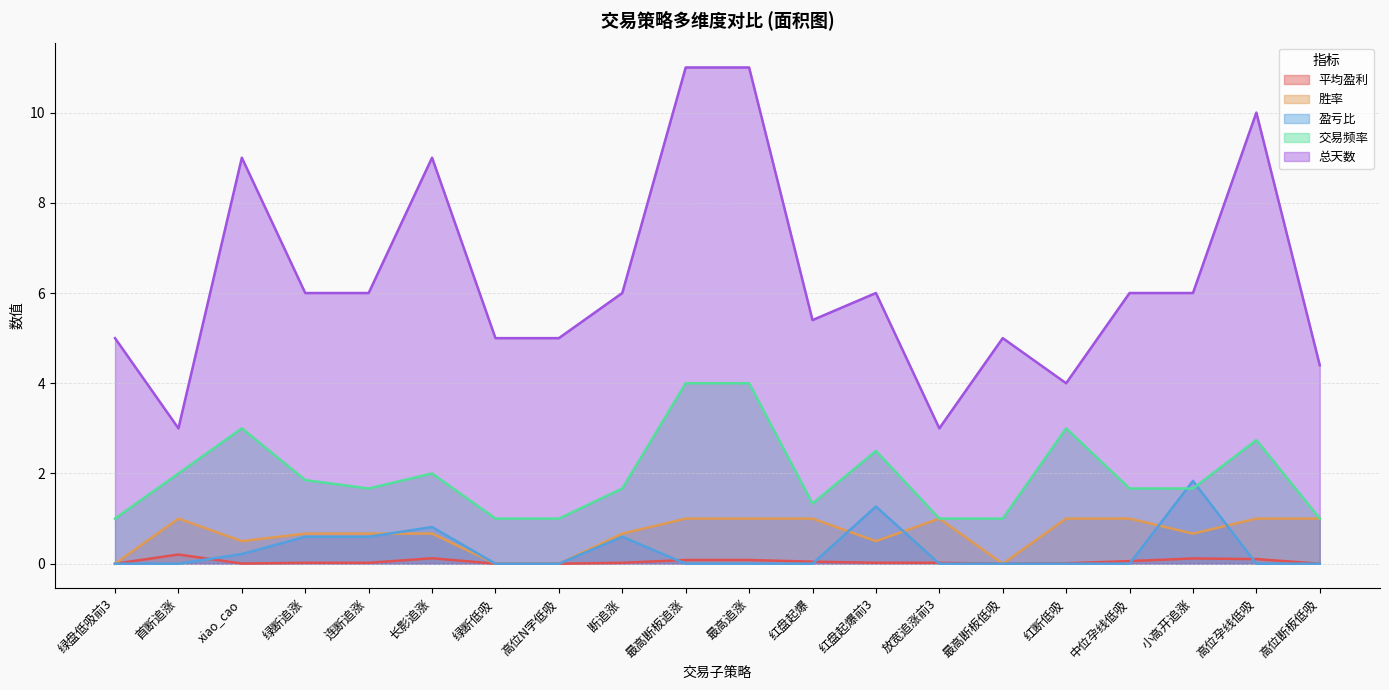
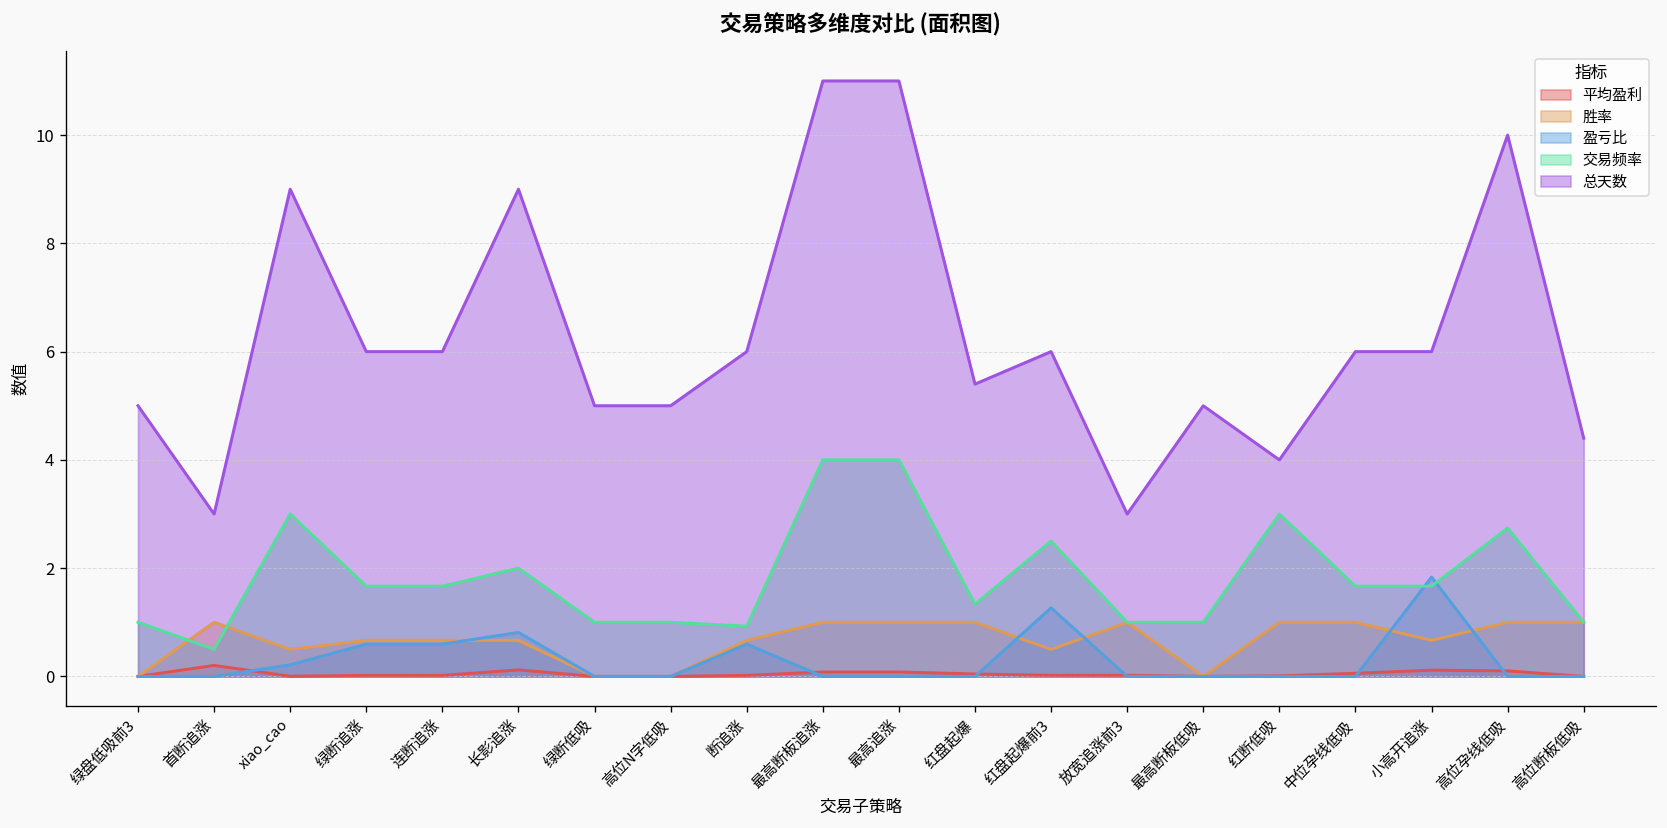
  {
    "盈亏比": {
      "首断追涨": 0.0,
      "xiao_cao": 0.2,
      "绿断追涨": 0.6,
      "连断追涨": 0.6,
      "长影追涨": 0.8,
      "断追涨": 0.6,
      "最高断板追涨": 0.0,
      "最高追涨": 0.0,
      "红盘起爆前3": 1.3,
      "中位孕线低吸": 0.0,
      "小高开追涨": 1.8,
      "高位孕线低吸": 0.0
    },
    "交易频率": {
      "绿盘低吸前3": 1.0,
-     "首断追涨": 2.0,
+     "首断追涨": 0.5,
      "xiao_cao": 3.0,
-     "绿断追涨": 1.9,
+     "绿断追涨": 1.7,
      "连断追涨": 1.7,
      "长影追涨": 2.0,
      "绿断低吸": 1.0,
      "高位N字低吸": 1.0,
-     "断追涨": 1.7,
+     "断追涨": 0.9,
      "最高断板追涨": 4.0,
      "最高追涨": 4.0,
      "红盘起爆": 1.3,
      "红盘起爆前3": 2.5,
      "最高断板低吸": 1.0,
      "红断低吸": 3.0,
      "中位孕线低吸": 1.7,
      "小高开追涨": 1.7,
      "高位孕线低吸": 2.7
    },
    "总天数": {
      "绿盘低吸前3": 5.0,
      "首断追涨": 3.0,
      "xiao_cao": 9.0,
      "绿断追涨": 6.0,
      "连断追涨": 6.0,
      "长影追涨": 9.0,
      "绿断低吸": 5.0,
      "高位N字低吸": 5.0,
      "断追涨": 6.0,
      "最高断板追涨": 11.0,
      "最高追涨": 11.0,
      "红盘起爆": 5.4,
      "红盘起爆前3": 6.0,
      "放宽追涨前3": 3.0,
      "最高断板低吸": 5.0,
      "红断低吸": 4.0,
      "中位孕线低吸": 6.0,
      "小高开追涨": 6.0,
      "高位孕线低吸": 10.0,
      "高位断板低吸": 4.4
    }
  }
